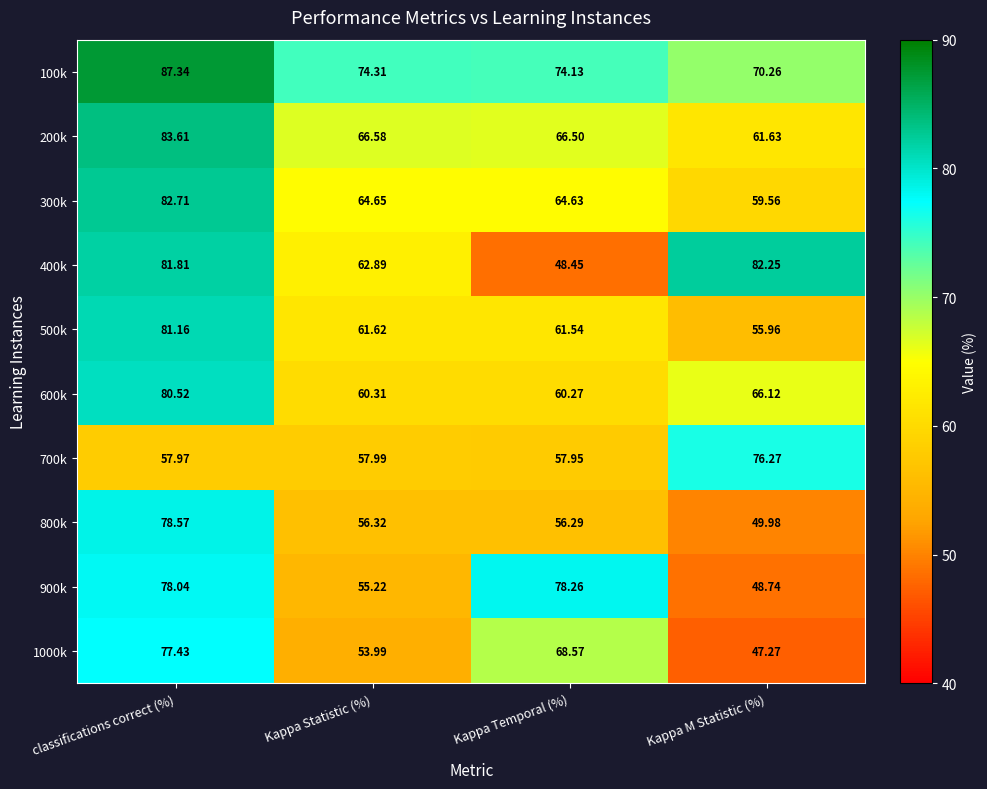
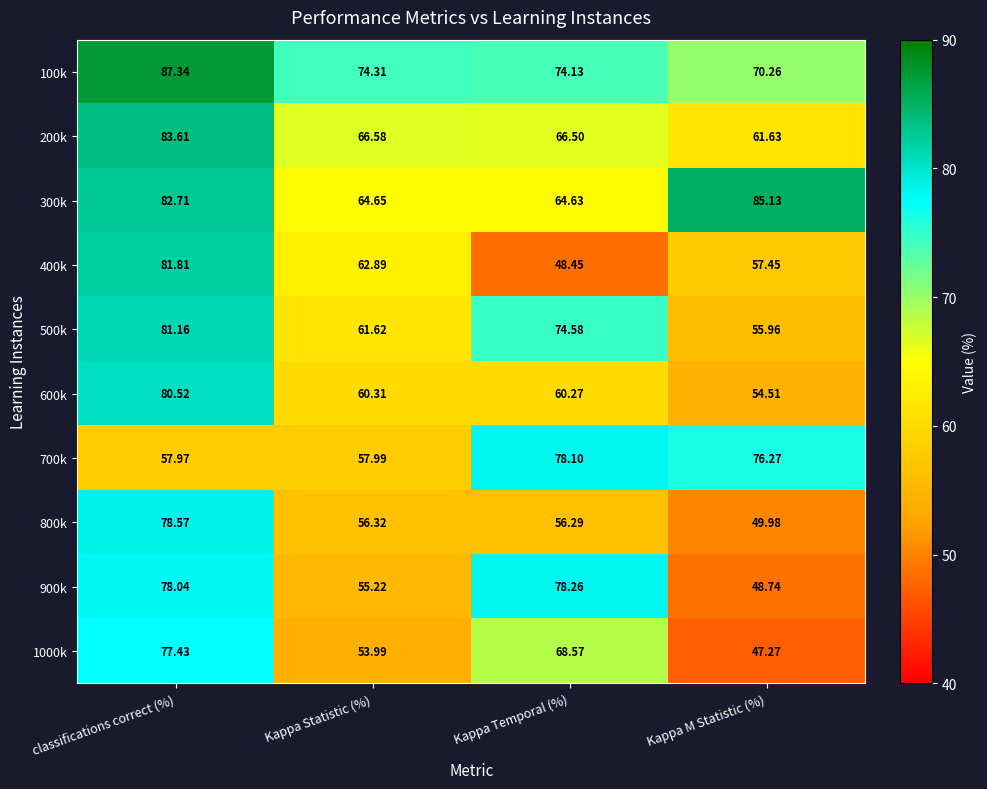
  {
    "100k": {
      "classifications correct (%)": 87.34,
      "Kappa Statistic (%)": 74.31,
      "Kappa Temporal (%)": 74.13,
      "Kappa M Statistic (%)": 70.26
    },
    "200k": {
      "classifications correct (%)": 83.61,
      "Kappa Statistic (%)": 66.58,
      "Kappa Temporal (%)": 66.50,
      "Kappa M Statistic (%)": 61.63
    },
    "300k": {
      "classifications correct (%)": 82.71,
      "Kappa Statistic (%)": 64.65,
      "Kappa Temporal (%)": 64.63,
-     "Kappa M Statistic (%)": 59.56
+     "Kappa M Statistic (%)": 85.13
    },
    "400k": {
      "classifications correct (%)": 81.81,
      "Kappa Statistic (%)": 62.89,
      "Kappa Temporal (%)": 48.45,
-     "Kappa M Statistic (%)": 82.25
+     "Kappa M Statistic (%)": 57.45
    },
    "500k": {
      "classifications correct (%)": 81.16,
      "Kappa Statistic (%)": 61.62,
-     "Kappa Temporal (%)": 61.54,
+     "Kappa Temporal (%)": 74.58,
      "Kappa M Statistic (%)": 55.96
    },
    "600k": {
      "classifications correct (%)": 80.52,
      "Kappa Statistic (%)": 60.31,
      "Kappa Temporal (%)": 60.27,
-     "Kappa M Statistic (%)": 66.12
+     "Kappa M Statistic (%)": 54.51
    },
    "700k": {
      "classifications correct (%)": 57.97,
      "Kappa Statistic (%)": 57.99,
-     "Kappa Temporal (%)": 57.95,
+     "Kappa Temporal (%)": 78.10,
      "Kappa M Statistic (%)": 76.27
    },
    "800k": {
      "classifications correct (%)": 78.57,
      "Kappa Statistic (%)": 56.32,
      "Kappa Temporal (%)": 56.29,
      "Kappa M Statistic (%)": 49.98
    },
    "900k": {
      "classifications correct (%)": 78.04,
      "Kappa Statistic (%)": 55.22,
      "Kappa Temporal (%)": 78.26,
      "Kappa M Statistic (%)": 48.74
    },
    "1000k": {
      "classifications correct (%)": 77.43,
      "Kappa Statistic (%)": 53.99,
      "Kappa Temporal (%)": 68.57,
      "Kappa M Statistic (%)": 47.27
    }
  }
